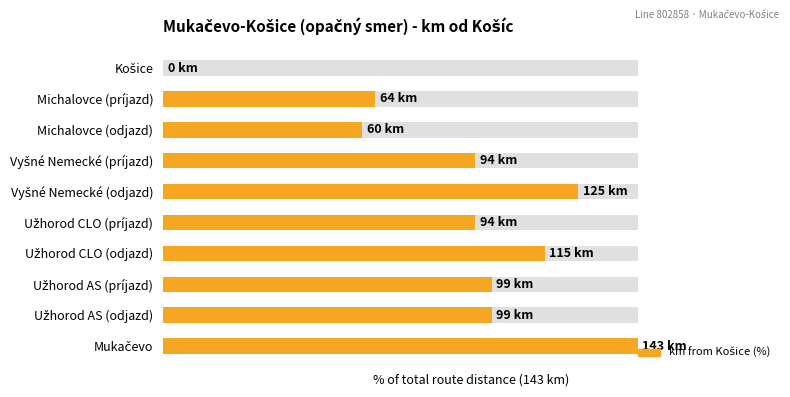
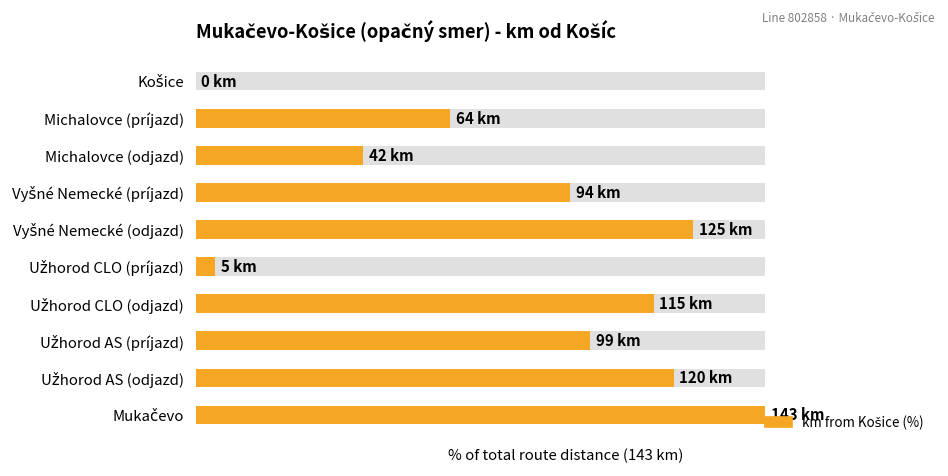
  {
    "km from Košice (%)": {
      "Košice": 0,
-     "Michalovce (odjazd)": 60,
-     "Užhorod CLO (príjazd)": 94,
-     "Užhorod AS (odjazd)": 99
+     "Michalovce (odjazd)": 42,
+     "Užhorod CLO (príjazd)": 5,
+     "Užhorod AS (odjazd)": 120
    }
  }
